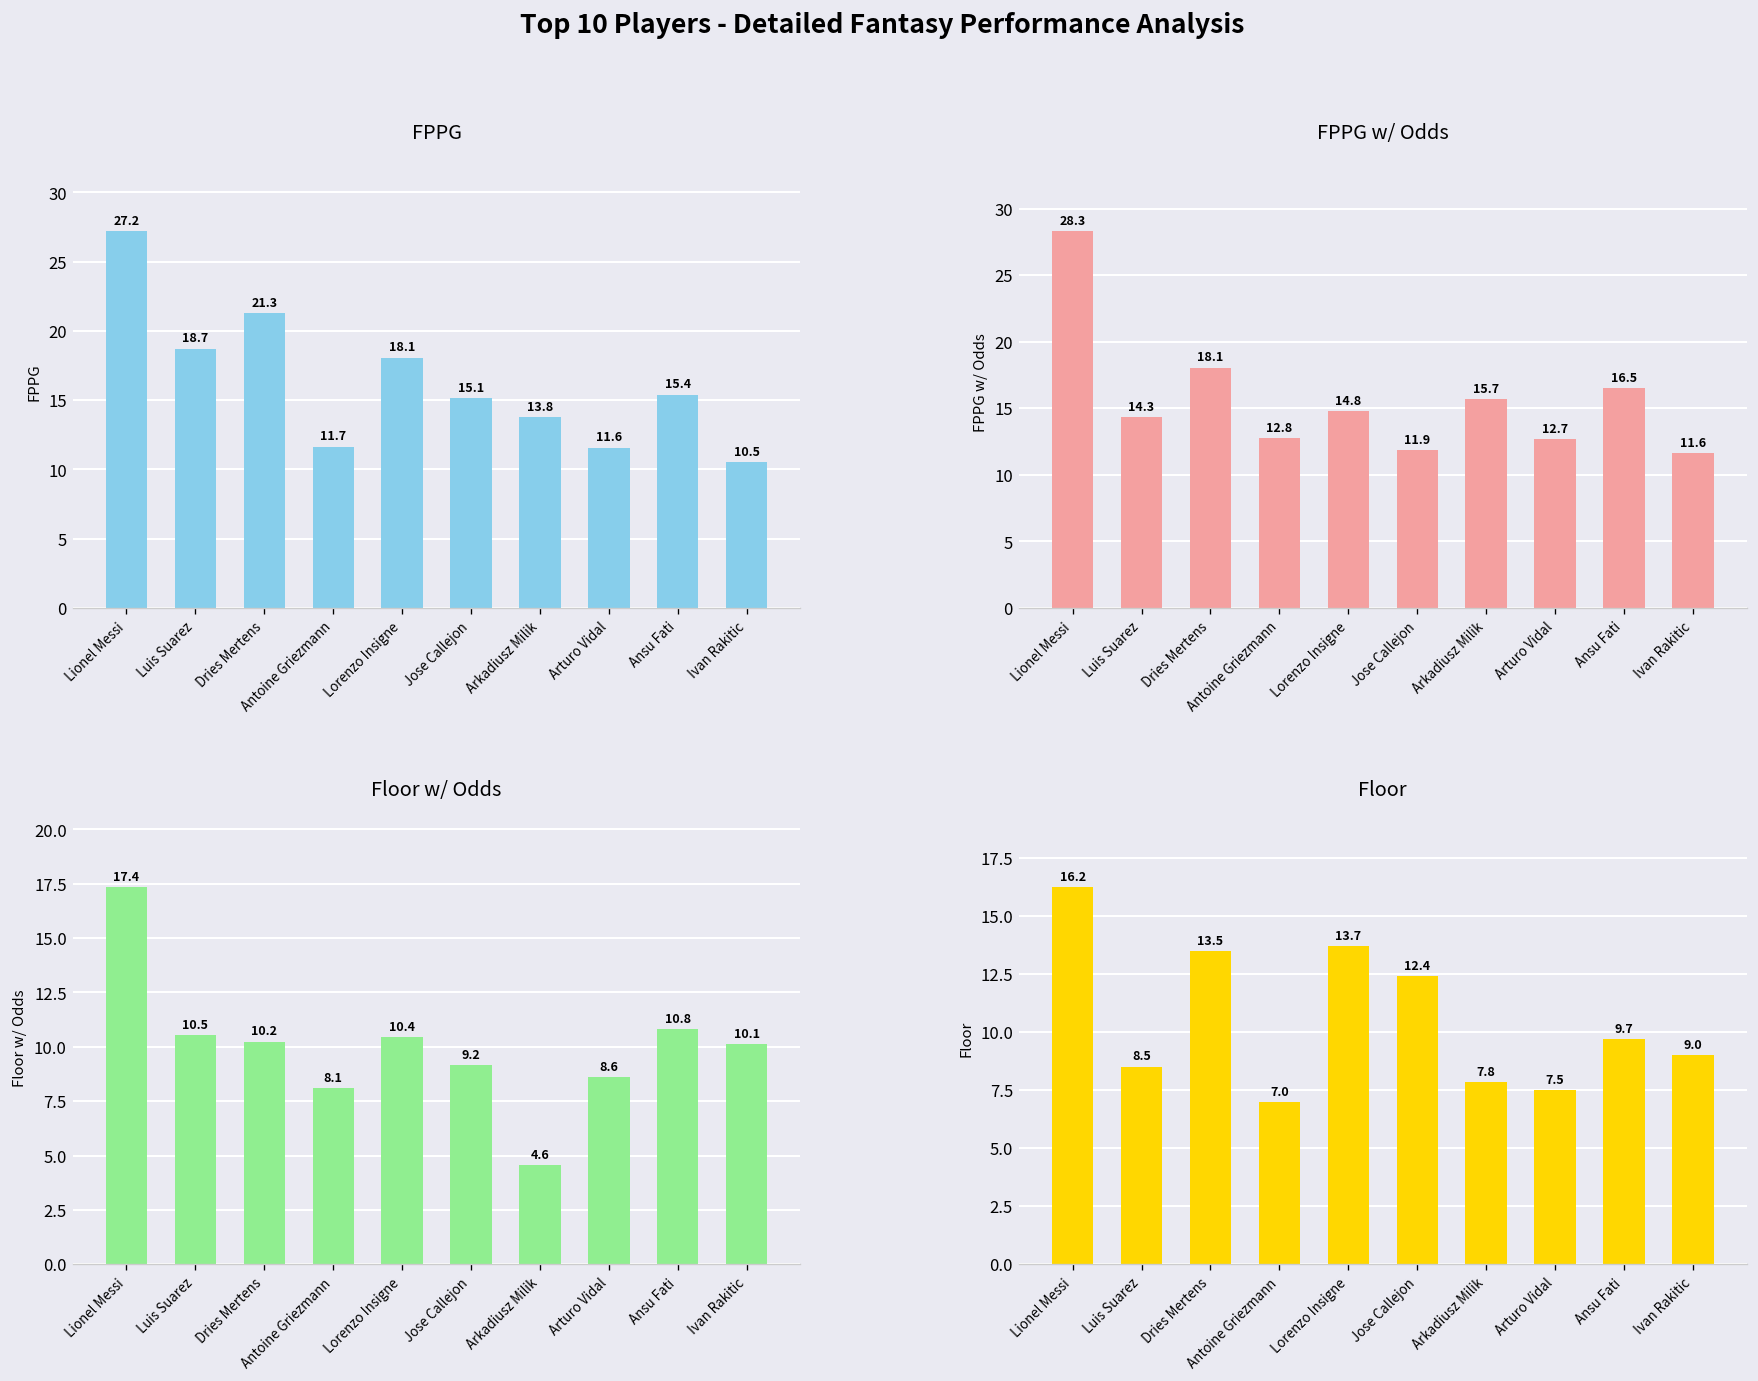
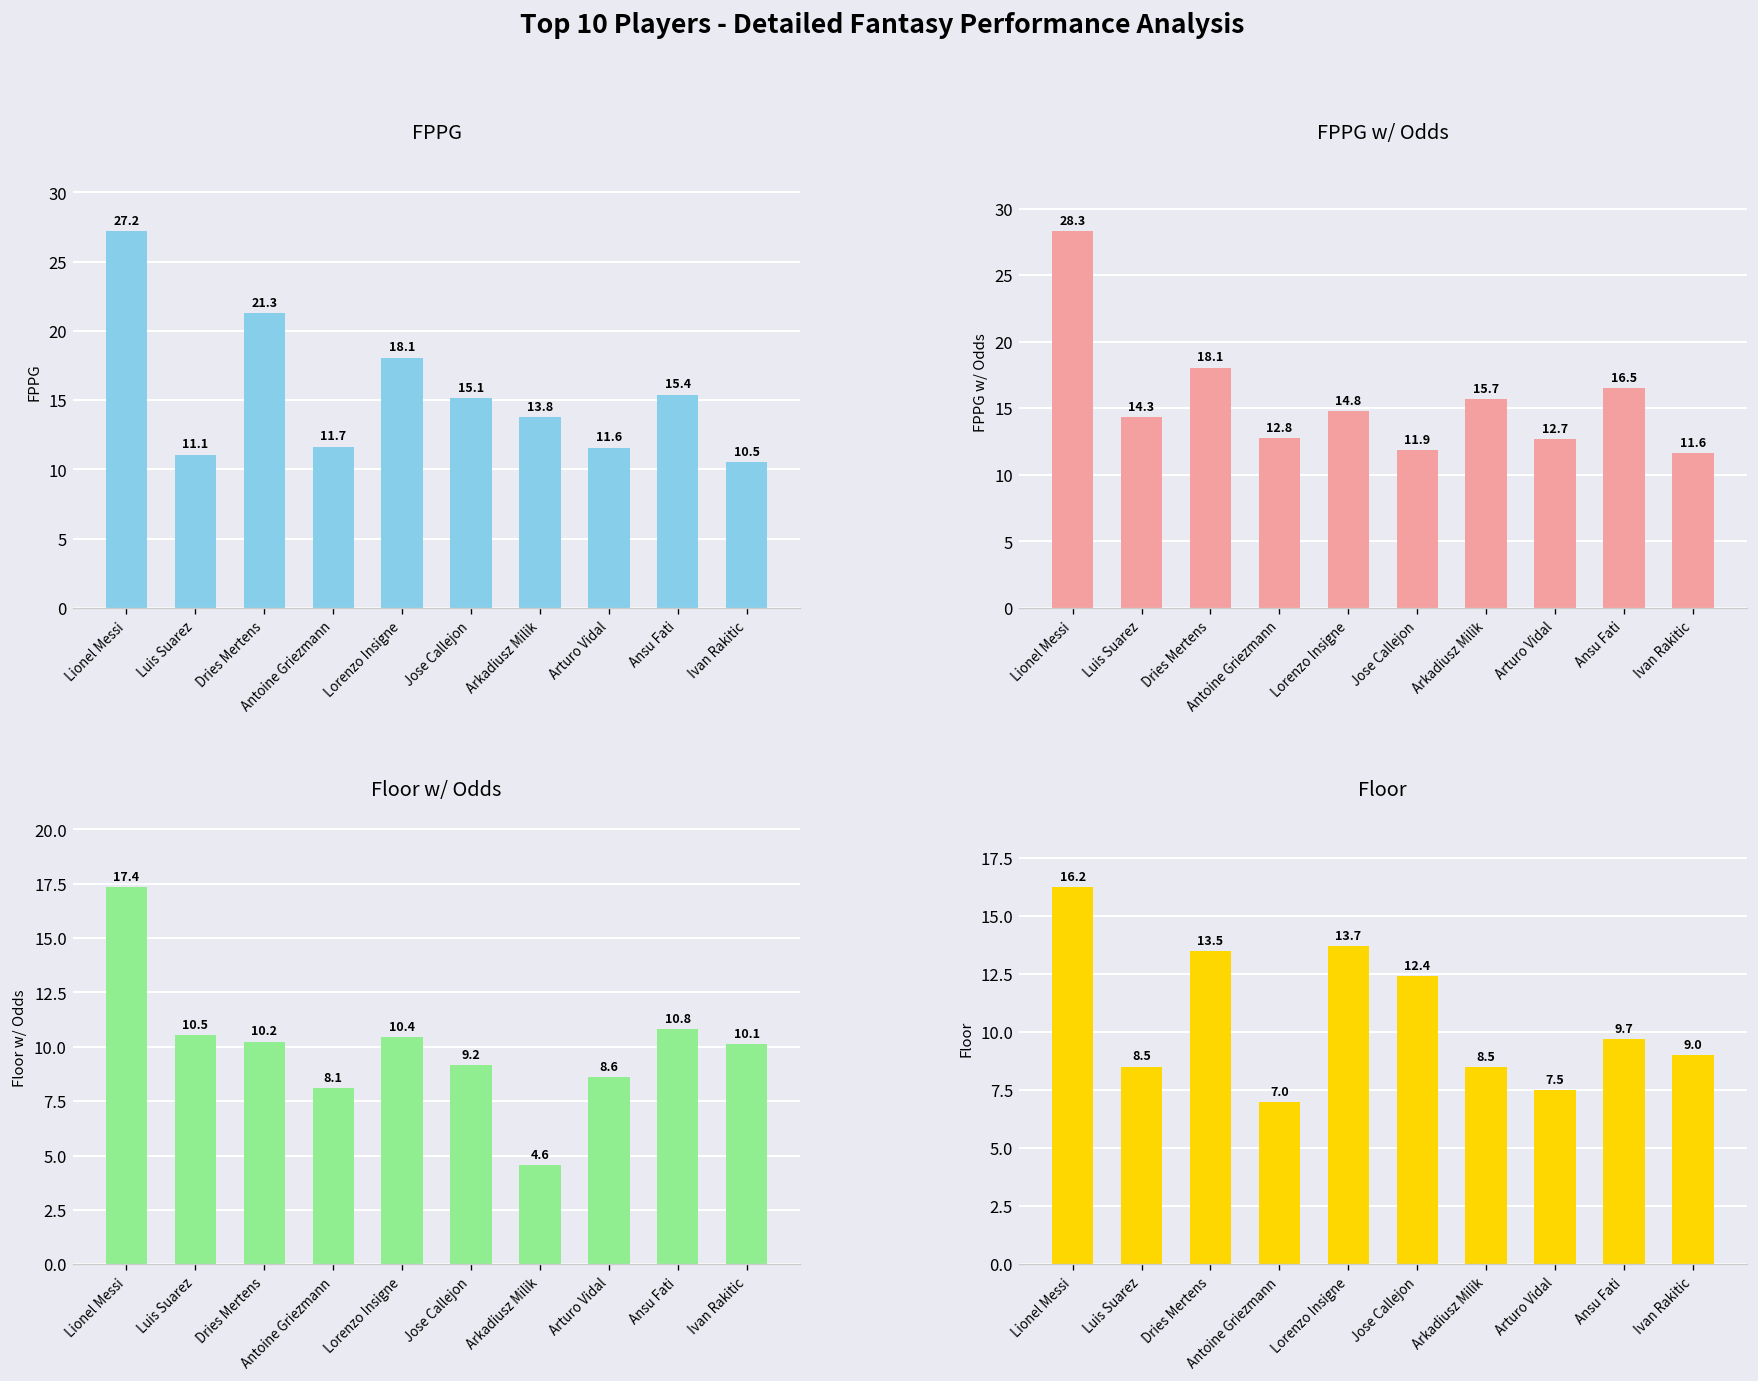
  {
    "FPPG": {
      "Lionel Messi": 27.2,
-     "Luis Suarez": 18.7,
+     "Luis Suarez": 11.1,
      "Dries Mertens": 21.3,
      "Antoine Griezmann": 11.7,
      "Lorenzo Insigne": 18.1,
      "Jose Callejon": 15.1,
      "Arkadiusz Milik": 13.8,
      "Arturo Vidal": 11.6,
      "Ansu Fati": 15.4,
      "Ivan Rakitic": 10.5
    },
    "FPPG w/ Odds": {
      "Lionel Messi": 28.3,
      "Luis Suarez": 14.3,
      "Dries Mertens": 18.1,
      "Antoine Griezmann": 12.8,
      "Lorenzo Insigne": 14.8,
      "Jose Callejon": 11.9,
      "Arkadiusz Milik": 15.7,
      "Arturo Vidal": 12.7,
      "Ansu Fati": 16.5,
      "Ivan Rakitic": 11.6
    },
    "Floor w/ Odds": {
      "Lionel Messi": 17.4,
      "Luis Suarez": 10.5,
      "Dries Mertens": 10.2,
      "Antoine Griezmann": 8.1,
      "Lorenzo Insigne": 10.4,
      "Jose Callejon": 9.2,
      "Arkadiusz Milik": 4.6,
      "Arturo Vidal": 8.6,
      "Ansu Fati": 10.8,
      "Ivan Rakitic": 10.1
    },
    "Floor": {
      "Lionel Messi": 16.2,
      "Luis Suarez": 8.5,
      "Dries Mertens": 13.5,
      "Antoine Griezmann": 7.0,
      "Lorenzo Insigne": 13.7,
      "Jose Callejon": 12.4,
-     "Arkadiusz Milik": 7.8,
+     "Arkadiusz Milik": 8.5,
      "Arturo Vidal": 7.5,
      "Ansu Fati": 9.7,
      "Ivan Rakitic": 9.0
    }
  }
